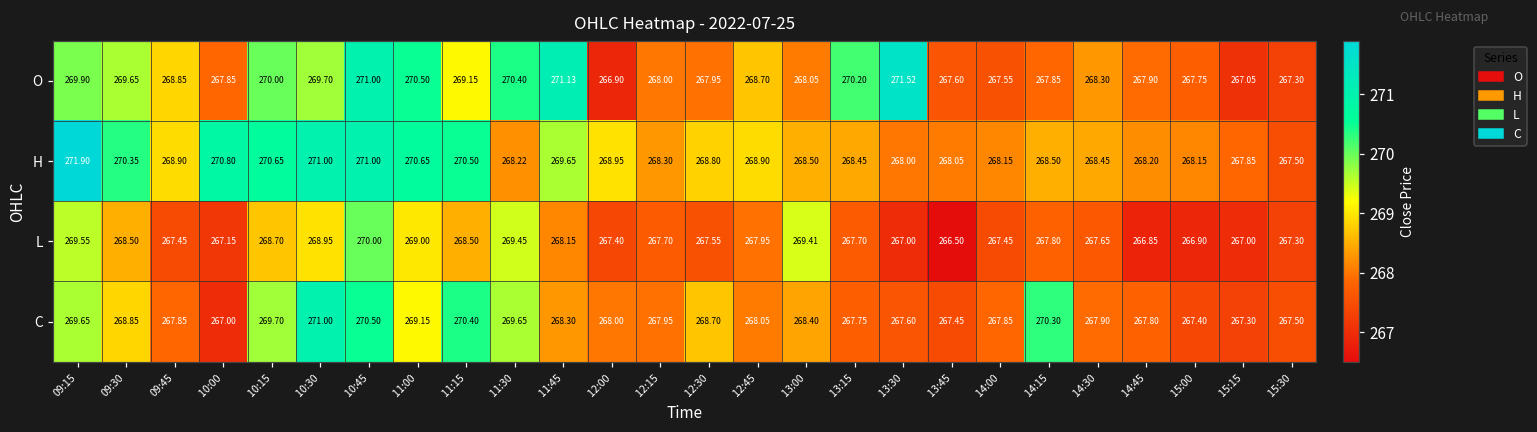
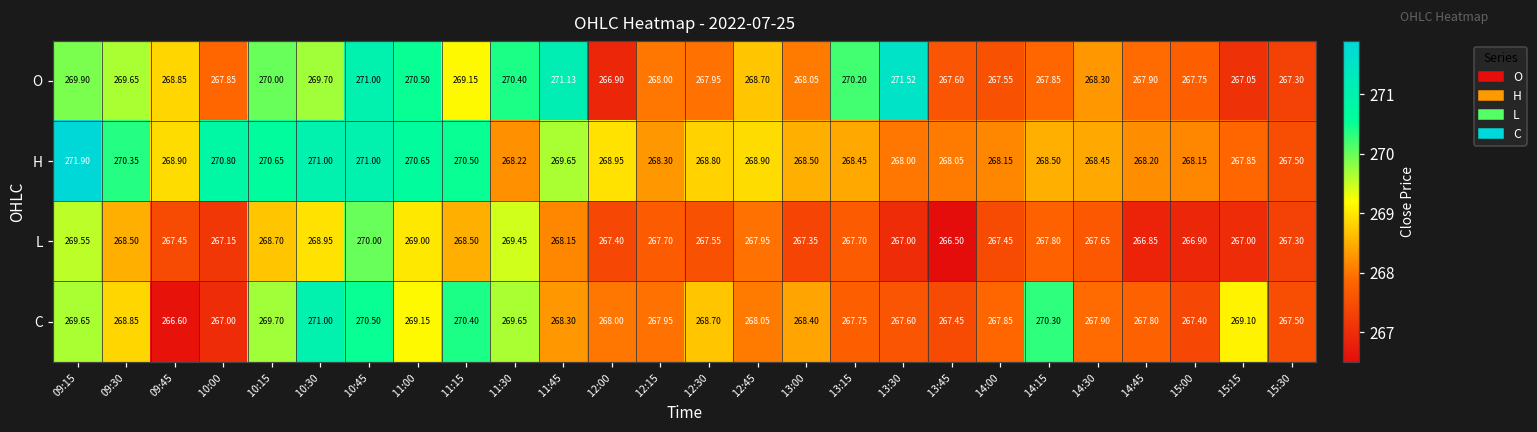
  {
    "O": {
      "09:15": 269.90,
      "09:30": 269.65,
      "09:45": 268.85,
      "10:00": 267.85,
      "10:15": 270.00,
      "10:30": 269.70,
      "10:45": 271.00,
      "11:00": 270.50,
      "11:15": 269.15,
      "11:30": 270.40,
      "11:45": 271.13,
      "12:00": 266.90,
      "12:15": 268.00,
      "12:30": 267.95,
      "12:45": 268.70,
      "13:00": 268.05,
      "13:15": 270.20,
      "13:30": 271.52,
      "13:45": 267.60,
      "14:00": 267.55,
      "14:15": 267.85,
      "14:30": 268.30,
      "14:45": 267.90,
      "15:00": 267.75,
      "15:15": 267.05,
      "15:30": 267.30
    },
    "H": {
      "09:15": 271.90,
      "09:30": 270.35,
      "09:45": 268.90,
      "10:00": 270.80,
      "10:15": 270.65,
      "10:30": 271.00,
      "10:45": 271.00,
      "11:00": 270.65,
      "11:15": 270.50,
      "11:30": 268.22,
      "11:45": 269.65,
      "12:00": 268.95,
      "12:15": 268.30,
      "12:30": 268.80,
      "12:45": 268.90,
      "13:00": 268.50,
      "13:15": 268.45,
      "13:30": 268.00,
      "13:45": 268.05,
      "14:00": 268.15,
      "14:15": 268.50,
      "14:30": 268.45,
      "14:45": 268.20,
      "15:00": 268.15,
      "15:15": 267.85,
      "15:30": 267.50
    },
    "L": {
      "09:15": 269.55,
      "09:30": 268.50,
      "09:45": 267.45,
      "10:00": 267.15,
      "10:15": 268.70,
      "10:30": 268.95,
      "10:45": 270.00,
      "11:00": 269.00,
      "11:15": 268.50,
      "11:30": 269.45,
      "11:45": 268.15,
      "12:00": 267.40,
      "12:15": 267.70,
      "12:30": 267.55,
      "12:45": 267.95,
-     "13:00": 269.41,
+     "13:00": 267.35,
      "13:15": 267.70,
      "13:30": 267.00,
      "13:45": 266.50,
      "14:00": 267.45,
      "14:15": 267.80,
      "14:30": 267.65,
      "14:45": 266.85,
      "15:00": 266.90,
      "15:15": 267.00,
      "15:30": 267.30
    },
    "C": {
      "09:15": 269.65,
      "09:30": 268.85,
-     "09:45": 267.85,
+     "09:45": 266.60,
      "10:00": 267.00,
      "10:15": 269.70,
      "10:30": 271.00,
      "10:45": 270.50,
      "11:00": 269.15,
      "11:15": 270.40,
      "11:30": 269.65,
      "11:45": 268.30,
      "12:00": 268.00,
      "12:15": 267.95,
      "12:30": 268.70,
      "12:45": 268.05,
      "13:00": 268.40,
      "13:15": 267.75,
      "13:30": 267.60,
      "13:45": 267.45,
      "14:00": 267.85,
      "14:15": 270.30,
      "14:30": 267.90,
      "14:45": 267.80,
      "15:00": 267.40,
-     "15:15": 267.30,
+     "15:15": 269.10,
      "15:30": 267.50
    }
  }
